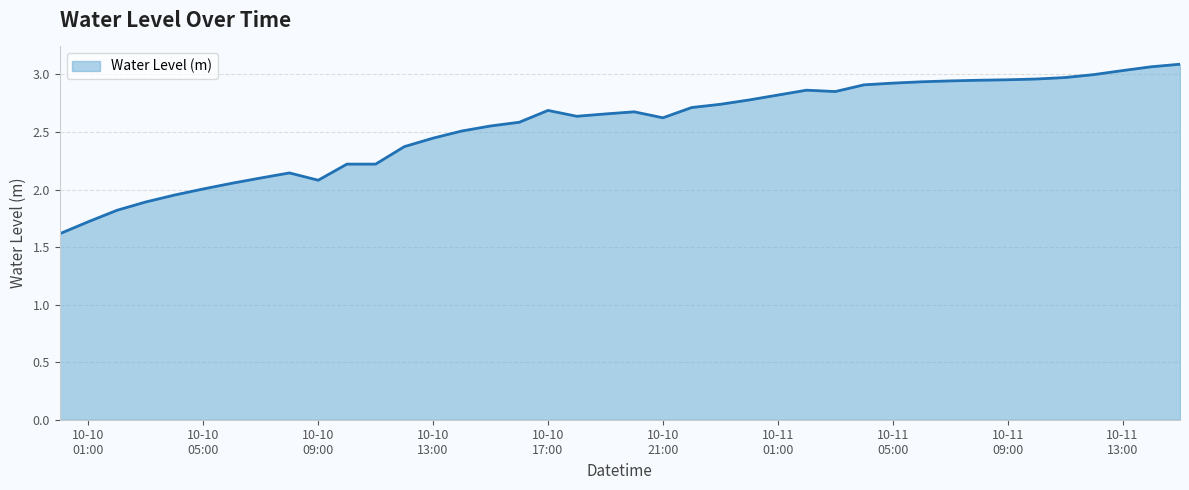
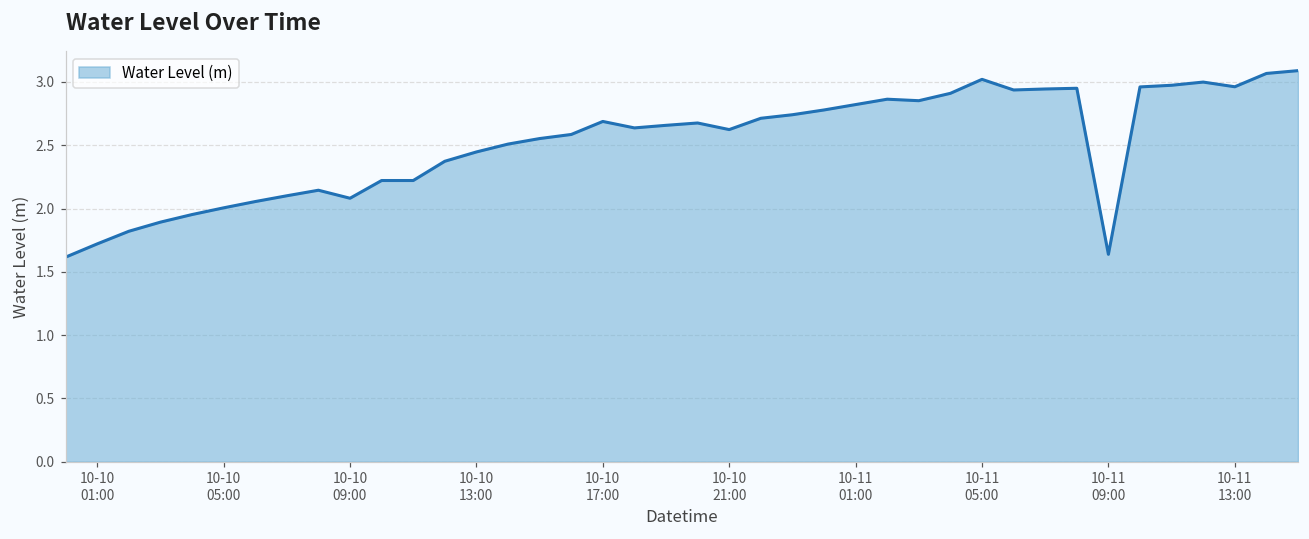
  {
    "10-10 01:00": 1.72,
    "10-10 05:00": 2.01,
    "10-10 09:00": 2.08,
    "10-10 13:00": 2.45,
    "10-10 17:00": 2.69,
    "10-10 21:00": 2.62,
    "10-11 01:00": 2.82,
-   "10-11 05:00": 2.92,
-   "10-11 09:00": 2.95,
-   "10-11 13:00": 3.03
+   "10-11 05:00": 3.02,
+   "10-11 09:00": 1.64,
+   "10-11 13:00": 2.96
  }
